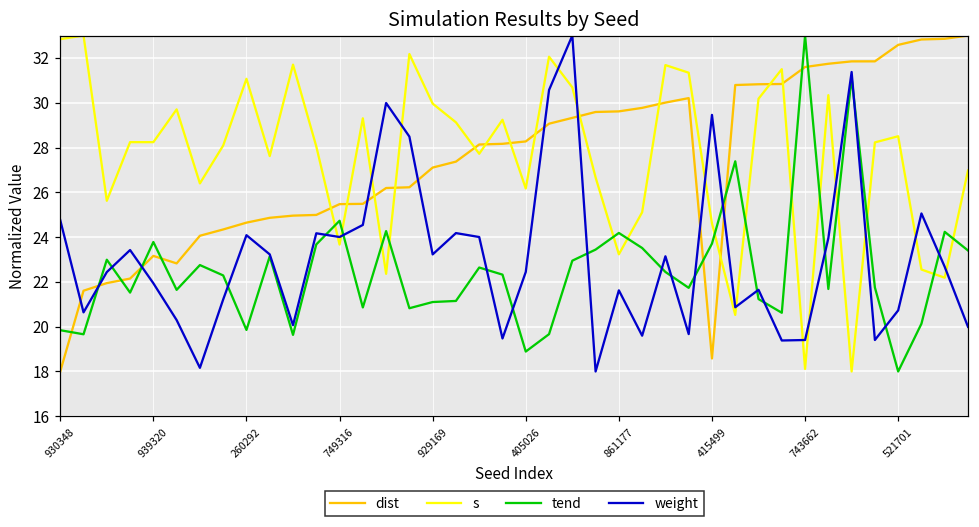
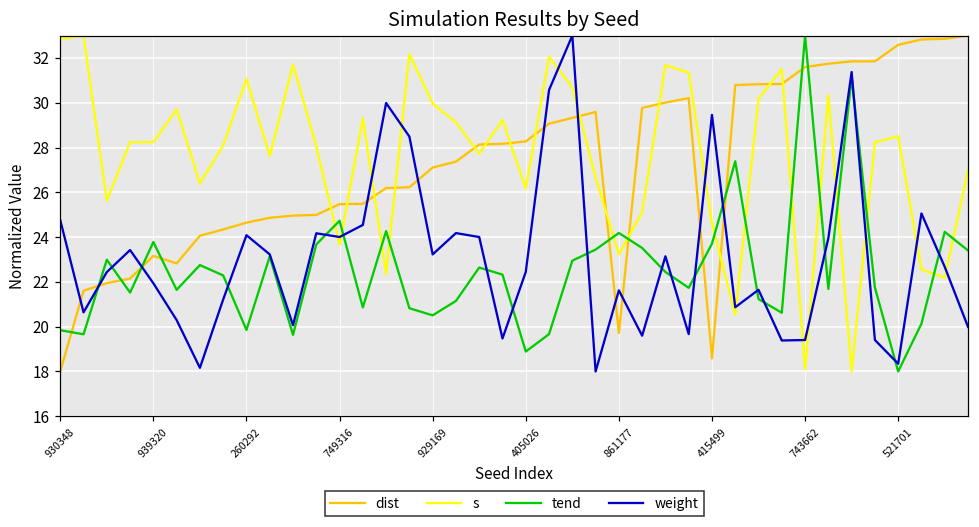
  {
    "dist": {
      "930348": 18.0,
      "939320": 23.2,
      "260292": 24.6,
      "749316": 25.5,
      "929169": 27.1,
      "405026": 28.3,
-     "861177": 29.6,
+     "861177": 19.7,
      "415499": 18.6,
      "743662": 31.6,
      "521701": 32.6
    },
    "s": {
      "930348": 32.8,
      "939320": 28.2,
      "260292": 31.1,
      "749316": 23.7,
      "929169": 30.0,
      "405026": 26.2,
      "861177": 23.2,
      "415499": 24.6,
      "743662": 18.1,
      "521701": 28.5
    },
    "tend": {
      "930348": 19.8,
      "939320": 23.8,
      "260292": 19.9,
      "749316": 24.7,
-     "929169": 21.1,
+     "929169": 20.5,
      "405026": 18.9,
      "861177": 24.2,
      "415499": 23.7,
      "743662": 33.0,
      "521701": 18.0
    },
    "weight": {
      "930348": 24.8,
      "939320": 21.9,
      "260292": 24.1,
      "749316": 24.0,
      "929169": 23.2,
      "405026": 22.4,
      "861177": 21.6,
      "415499": 29.5,
      "743662": 19.4,
-     "521701": 20.7
+     "521701": 18.3
    }
  }
